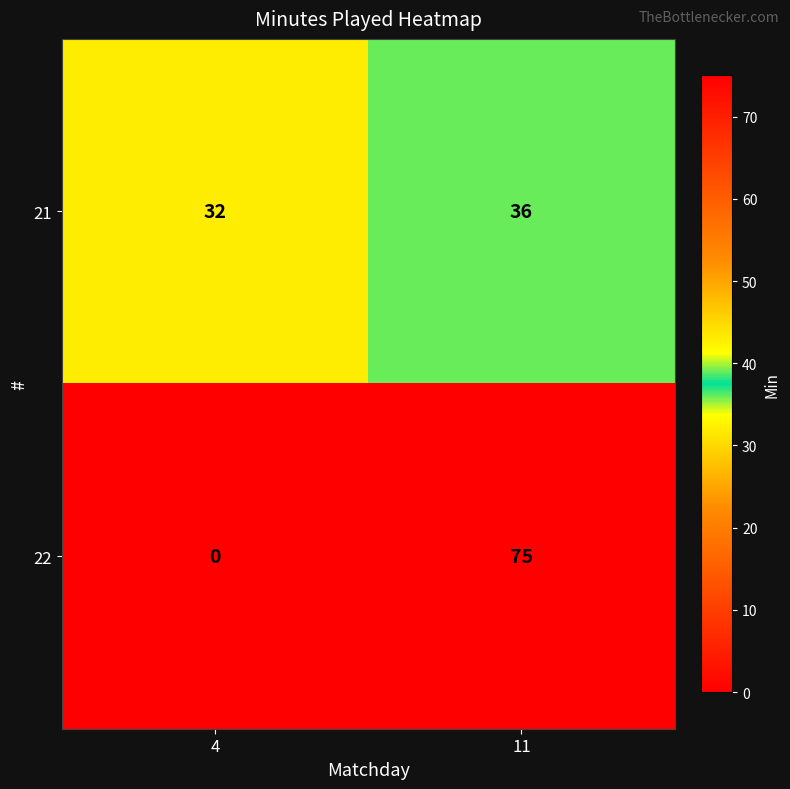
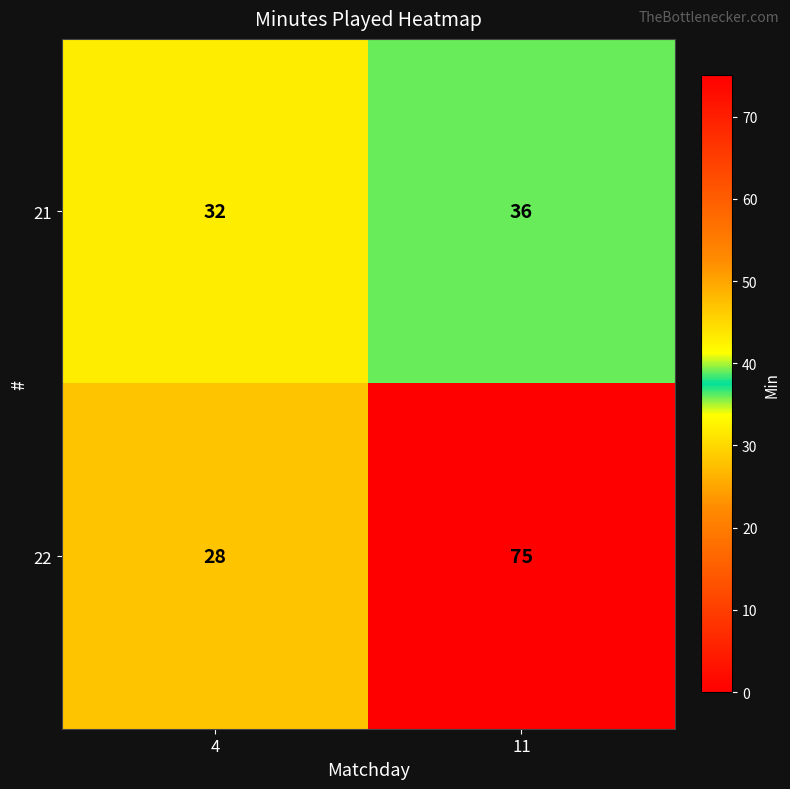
  {
    "21": {
      "4": 32,
      "11": 36
    },
    "22": {
-     "4": 0,
+     "4": 28,
      "11": 75
    }
  }
